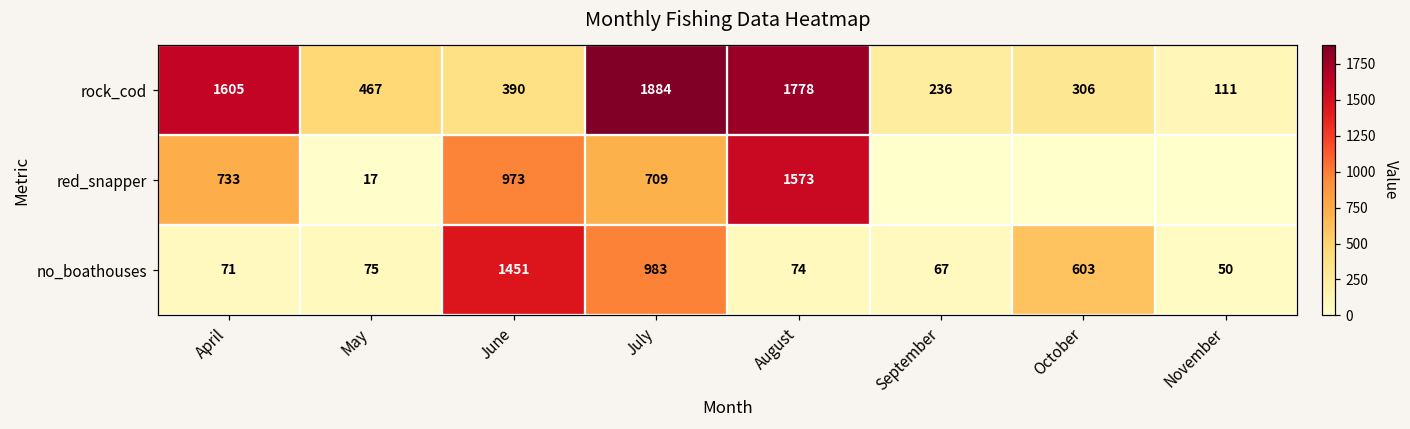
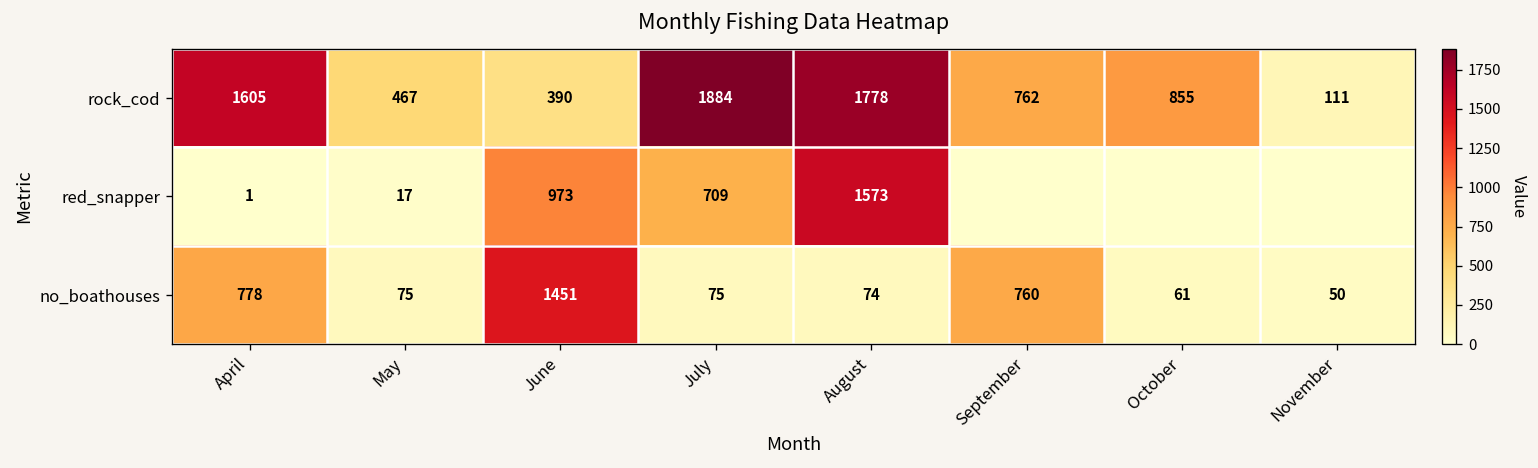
  {
    "rock_cod": {
      "April": 1605,
      "May": 467,
      "June": 390,
      "July": 1884,
      "August": 1778,
-     "September": 236,
-     "October": 306,
+     "September": 762,
+     "October": 855,
      "November": 111
    },
    "red_snapper": {
-     "April": 733,
+     "April": 1,
      "May": 17,
      "June": 973,
      "July": 709,
      "August": 1573
    },
    "no_boathouses": {
-     "April": 71,
+     "April": 778,
      "May": 75,
      "June": 1451,
-     "July": 983,
+     "July": 75,
      "August": 74,
-     "September": 67,
-     "October": 603,
+     "September": 760,
+     "October": 61,
      "November": 50
    }
  }
